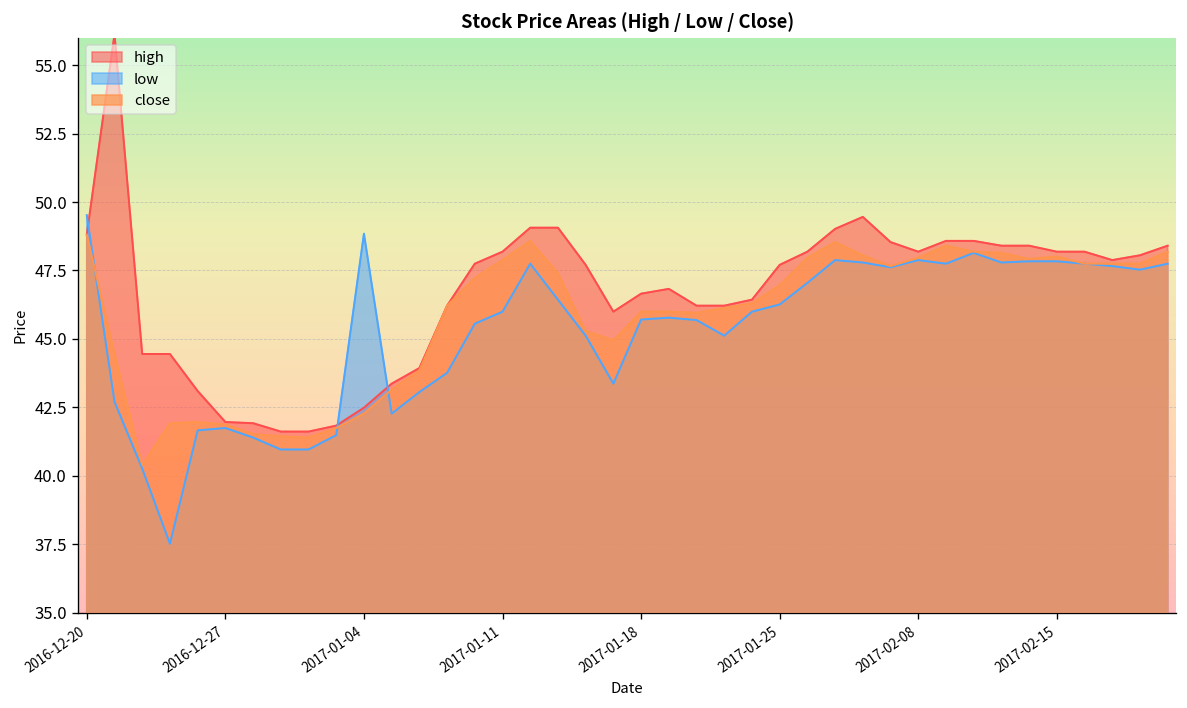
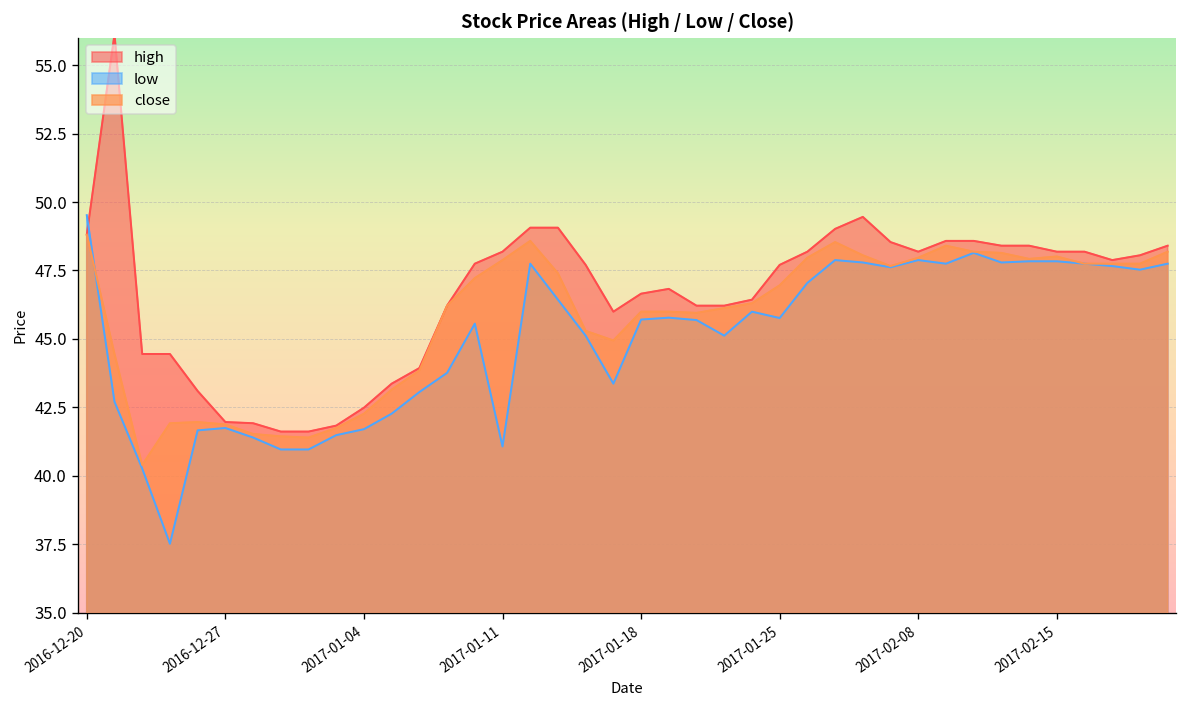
  {
    "low": {
      "2016-12-20": 49.5,
      "2016-12-27": 41.7,
-     "2017-01-04": 48.8,
-     "2017-01-11": 46.0,
+     "2017-01-04": 41.7,
+     "2017-01-11": 41.1,
      "2017-01-18": 45.7,
-     "2017-01-25": 46.3,
+     "2017-01-25": 45.8,
      "2017-02-15": 47.8
    }
  }
